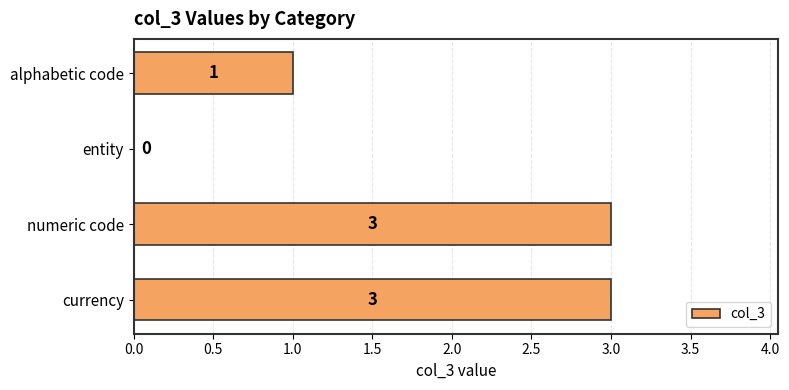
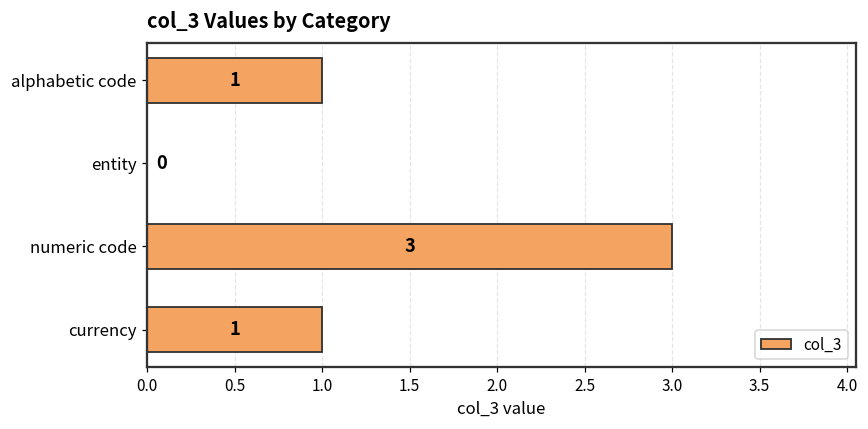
  {
    "alphabetic code": 1,
    "entity": 0,
    "numeric code": 3,
-   "currency": 3
+   "currency": 1
  }
